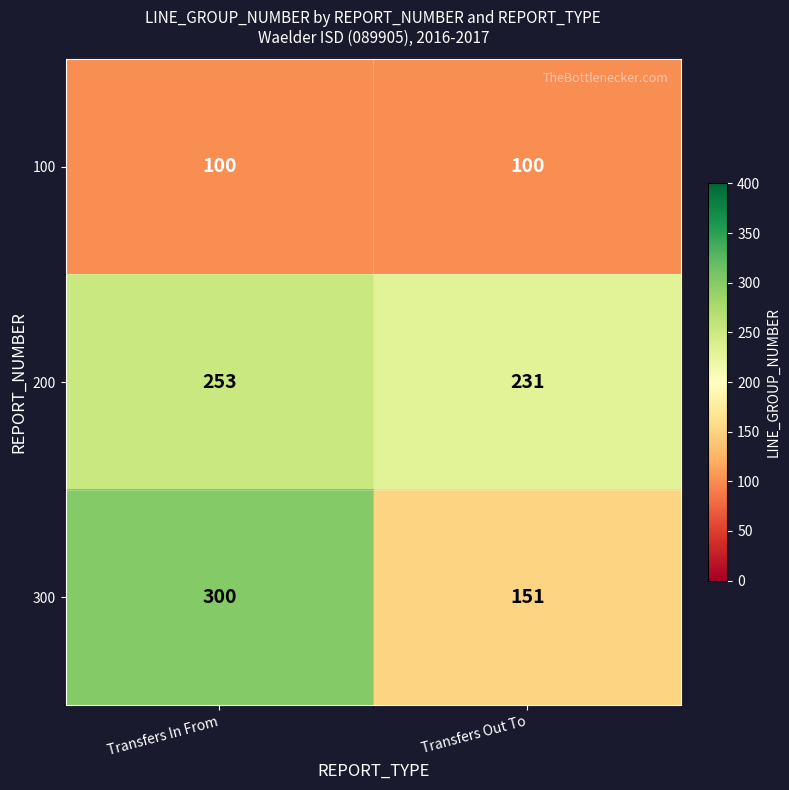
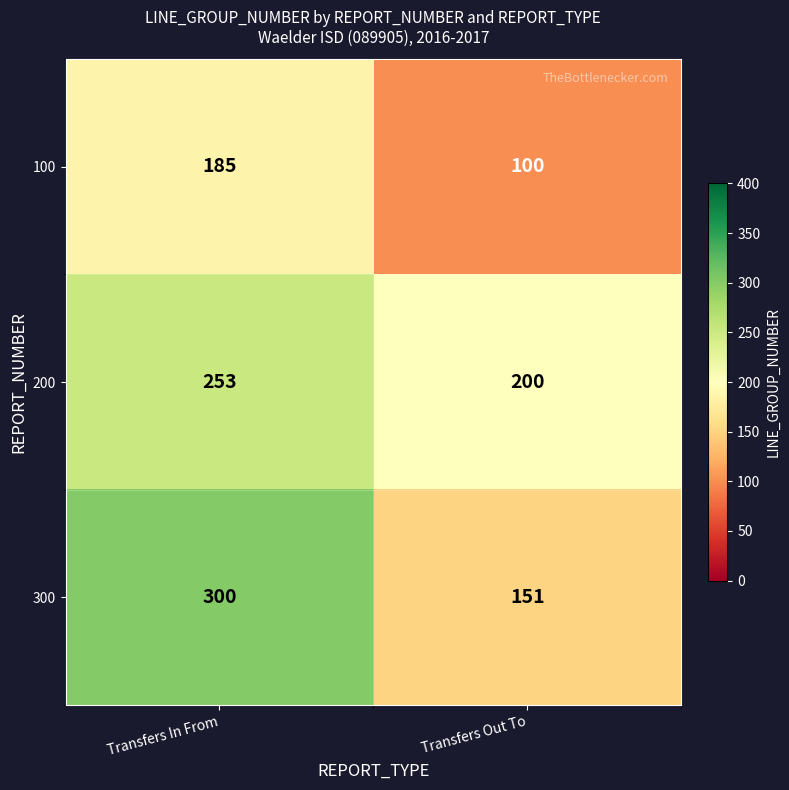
  {
    "100": {
-     "Transfers In From": 100
+     "Transfers In From": 185
    },
    "200": {
      "Transfers In From": 253,
-     "Transfers Out To": 231
+     "Transfers Out To": 200
    },
    "300": {
      "Transfers In From": 300,
      "Transfers Out To": 151
    }
  }
